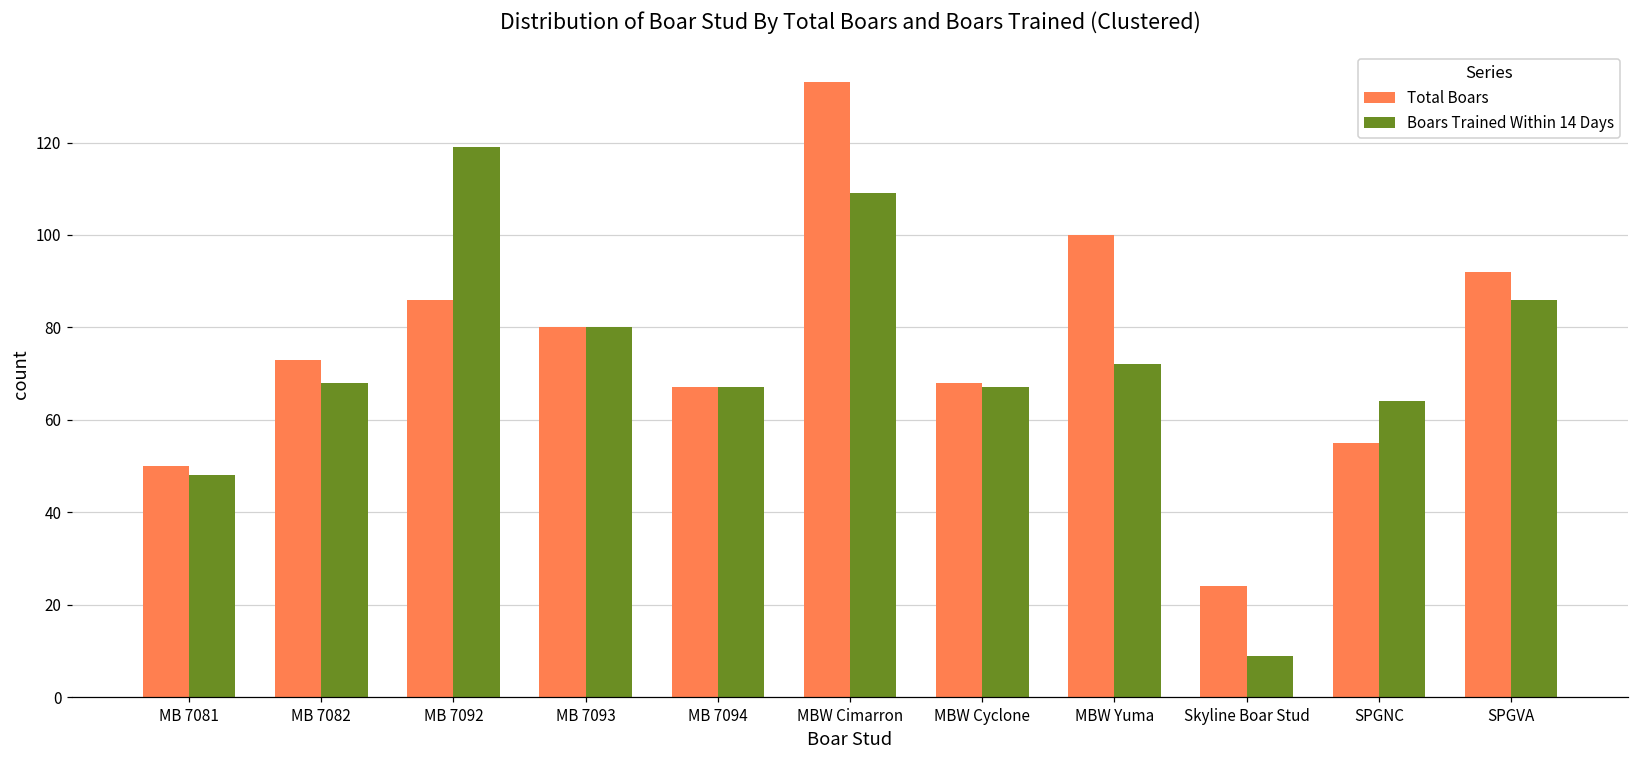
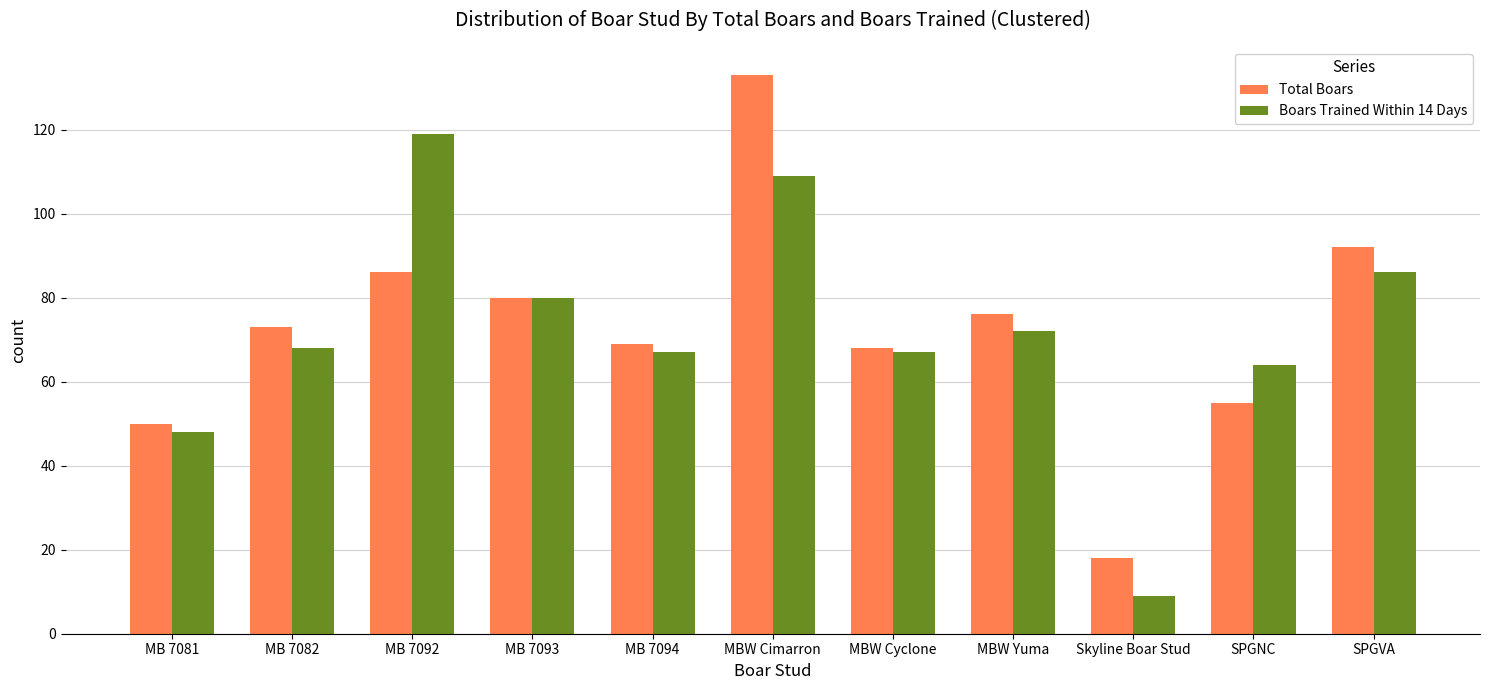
  {
    "Total Boars": {
      "MB 7081": 50,
      "MB 7082": 73,
      "MB 7092": 86,
      "MB 7093": 80,
-     "MB 7094": 67,
+     "MB 7094": 69,
      "MBW Cimarron": 133,
      "MBW Cyclone": 68,
-     "MBW Yuma": 100,
-     "Skyline Boar Stud": 24,
+     "MBW Yuma": 76,
+     "Skyline Boar Stud": 18,
      "SPGNC": 55,
      "SPGVA": 92
    },
    "Boars Trained Within 14 Days": {
      "MB 7081": 48,
      "MB 7082": 68,
      "MB 7092": 119,
      "MB 7093": 80,
      "MB 7094": 67,
      "MBW Cimarron": 109,
      "MBW Cyclone": 67,
      "MBW Yuma": 72,
      "Skyline Boar Stud": 9,
      "SPGNC": 64,
      "SPGVA": 86
    }
  }
